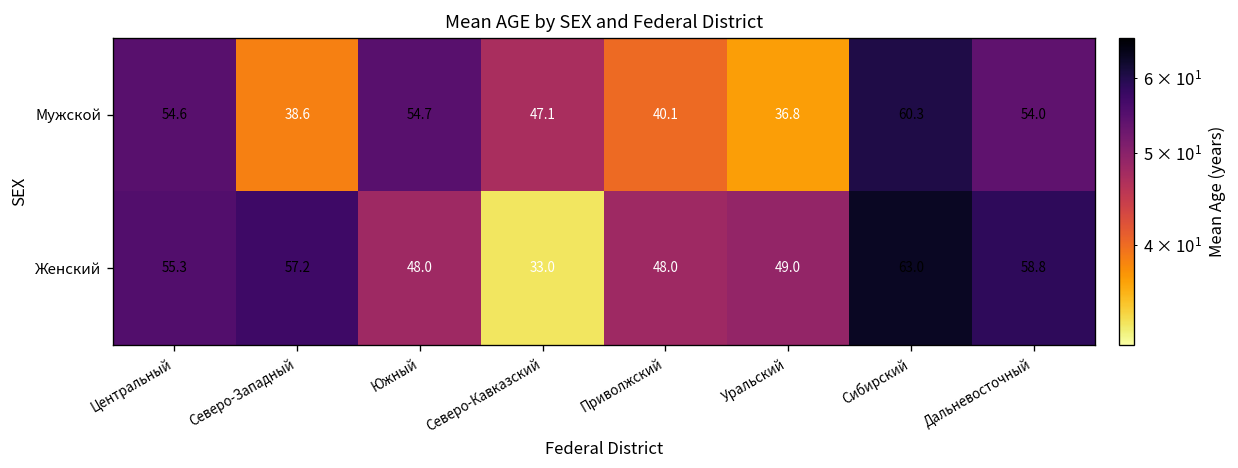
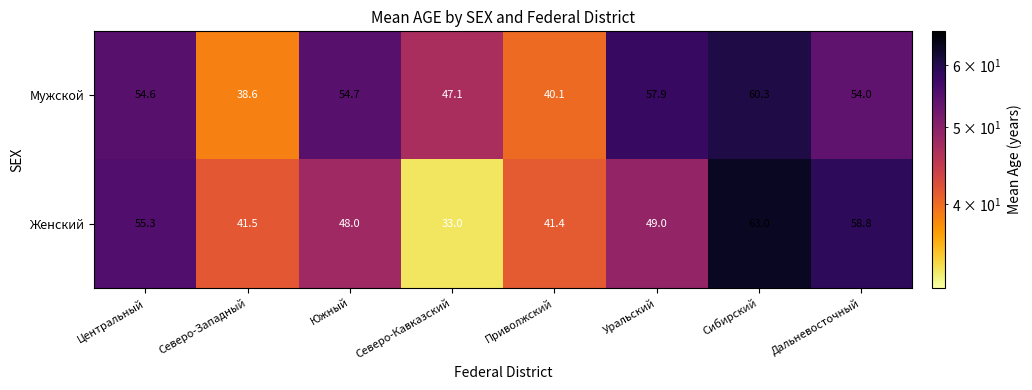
  {
    "Мужской": {
      "Центральный": 54.6,
      "Северо-Западный": 38.6,
      "Южный": 54.7,
      "Северо-Кавказский": 47.1,
      "Приволжский": 40.1,
-     "Уральский": 36.8,
+     "Уральский": 57.9,
      "Сибирский": 60.3,
      "Дальневосточный": 54.0
    },
    "Женский": {
      "Центральный": 55.3,
-     "Северо-Западный": 57.2,
+     "Северо-Западный": 41.5,
      "Южный": 48.0,
      "Северо-Кавказский": 33.0,
-     "Приволжский": 48.0,
+     "Приволжский": 41.4,
      "Уральский": 49.0,
      "Дальневосточный": 58.8
    }
  }
